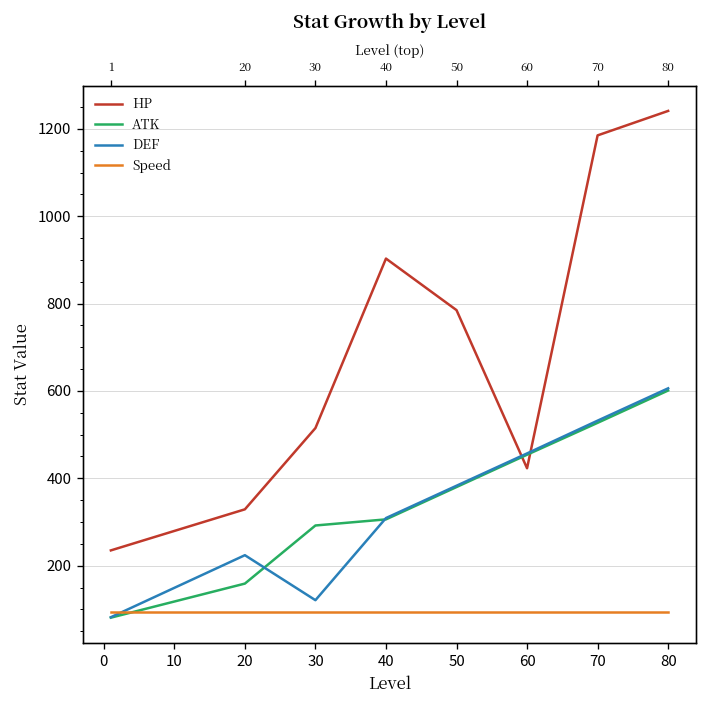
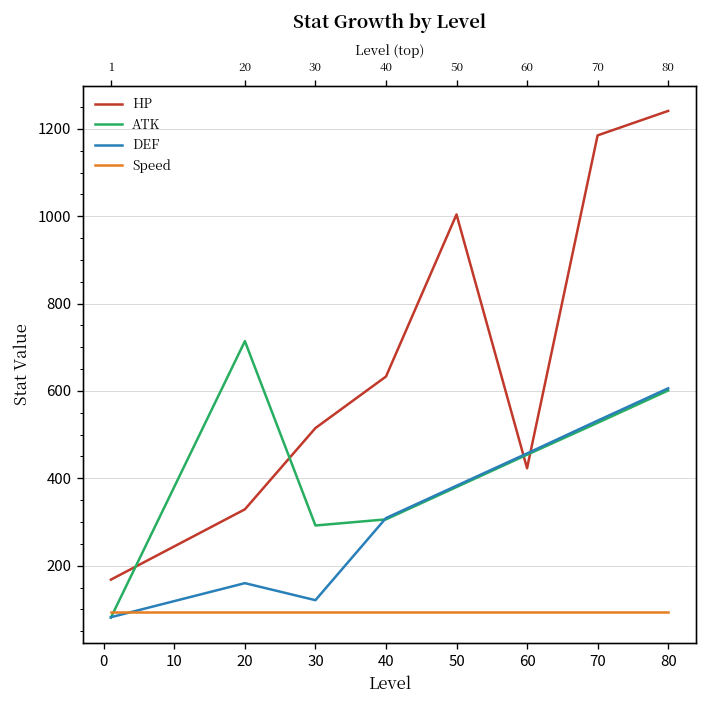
  {
    "HP": {
-     "1": 240,
+     "1": 170,
      "20": 330,
      "30": 520,
-     "40": 900,
-     "50": 790,
+     "40": 630,
+     "50": 1000,
      "60": 420,
      "70": 1190,
      "80": 1240
    },
    "ATK": {
-     "20": 160,
+     "20": 710,
      "30": 290
    },
    "DEF": {
-     "20": 220,
+     "20": 160,
      "30": 120
    },
    "Speed": {
      "1": 100,
      "20": 100,
      "30": 100,
      "40": 100,
      "50": 100,
      "60": 100,
      "70": 100,
      "80": 100
    }
  }
